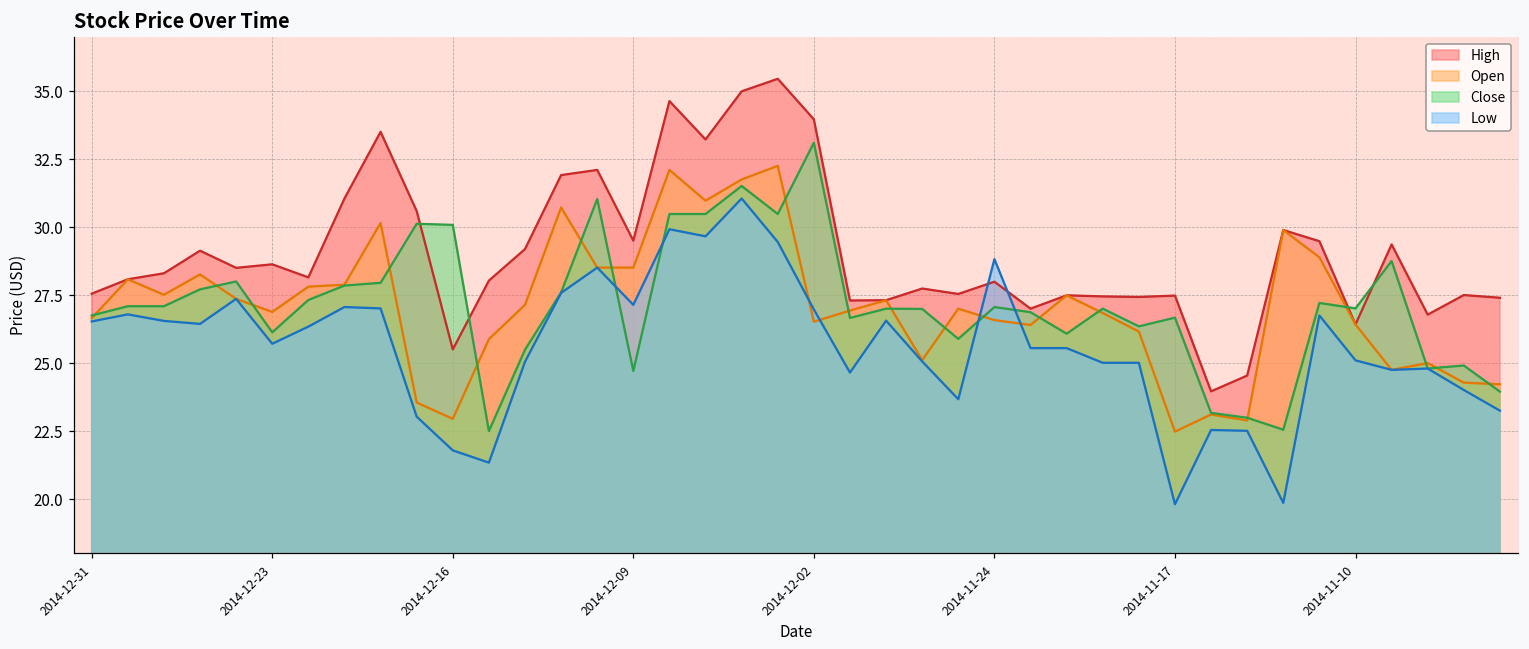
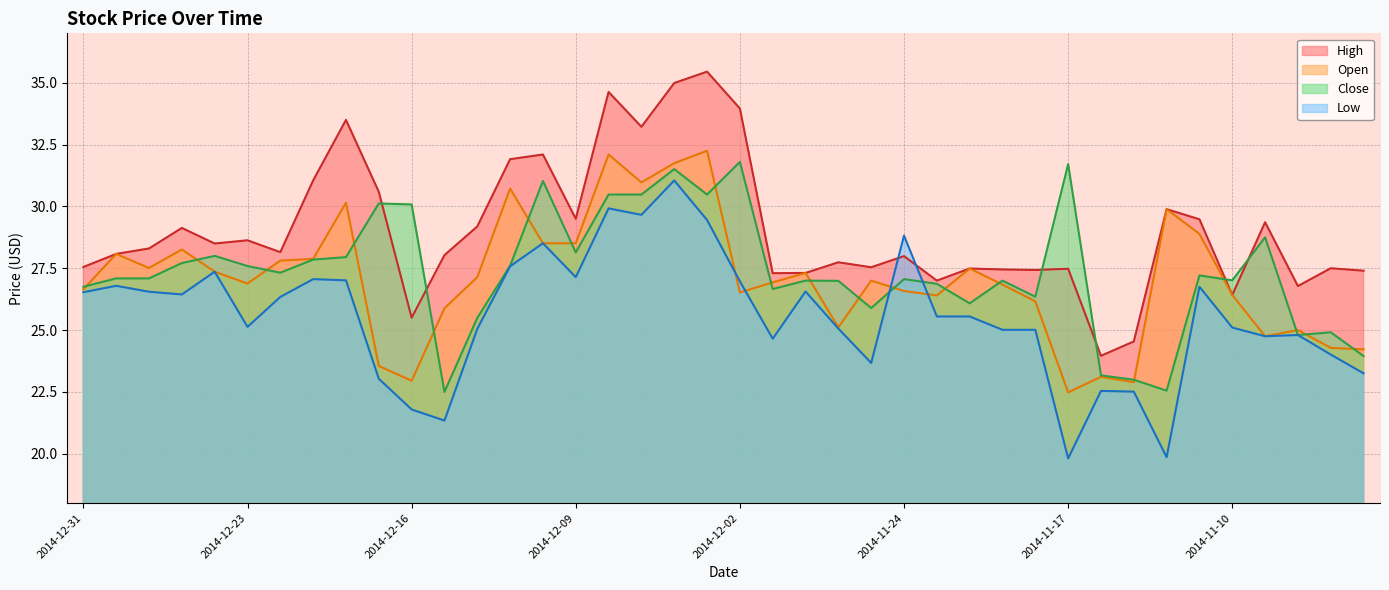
  {
    "Close": {
-     "2014-12-23": 26.1,
+     "2014-12-23": 27.6,
      "2014-12-16": 30.1,
-     "2014-12-09": 24.7,
-     "2014-12-02": 33.1,
+     "2014-12-09": 28.1,
+     "2014-12-02": 31.8,
      "2014-11-24": 27.1,
-     "2014-11-17": 26.7,
+     "2014-11-17": 31.7,
      "2014-11-10": 27.0
    },
    "Low": {
      "2014-12-31": 26.5,
-     "2014-12-23": 25.7,
+     "2014-12-23": 25.1,
      "2014-12-16": 21.8,
      "2014-12-09": 27.1,
      "2014-12-02": 27.0,
      "2014-11-24": 28.8,
      "2014-11-17": 19.8,
      "2014-11-10": 25.1
    }
  }
